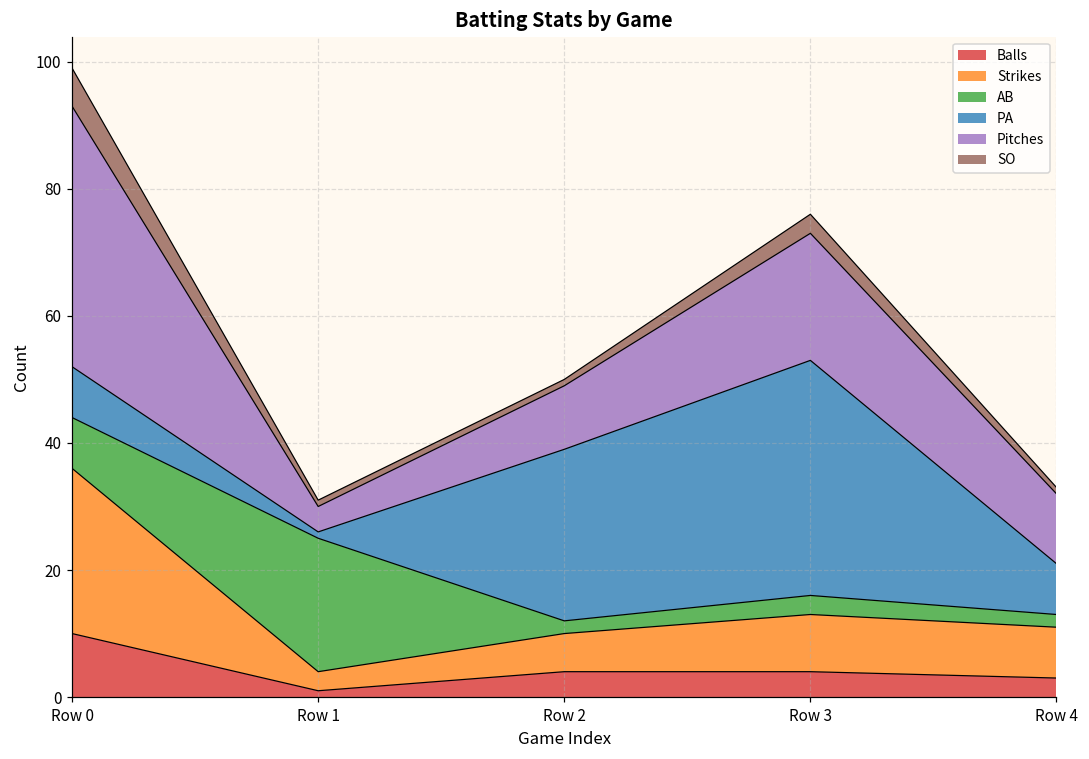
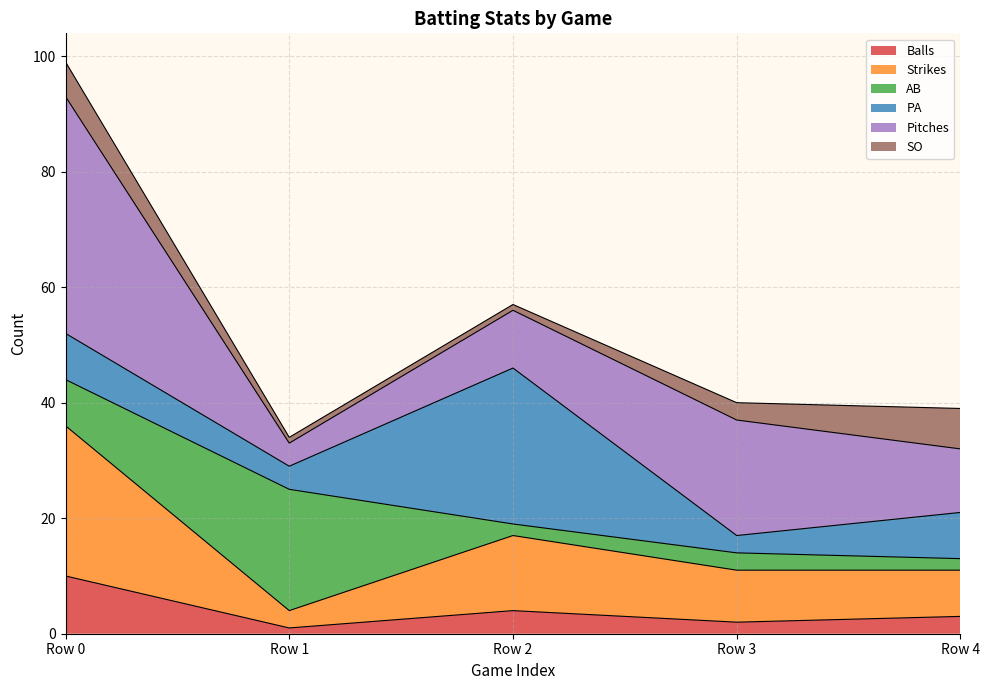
  {
    "Balls": {
      "Row 0": 10,
      "Row 1": 1,
      "Row 2": 4,
-     "Row 3": 4,
+     "Row 3": 2,
      "Row 4": 3
    },
    "Strikes": {
      "Row 0": 26,
      "Row 1": 3,
-     "Row 2": 6,
+     "Row 2": 13,
      "Row 3": 9,
      "Row 4": 8
    },
    "AB": {
      "Row 0": 8,
      "Row 1": 21,
      "Row 2": 2,
      "Row 3": 3,
      "Row 4": 2
    },
    "PA": {
      "Row 0": 8,
-     "Row 1": 1,
+     "Row 1": 4,
      "Row 2": 27,
-     "Row 3": 37,
+     "Row 3": 3,
      "Row 4": 8
    },
    "Pitches": {
      "Row 0": 41,
      "Row 1": 4,
      "Row 2": 10,
      "Row 3": 20,
      "Row 4": 11
    },
    "SO": {
      "Row 0": 6,
      "Row 1": 1,
      "Row 2": 1,
      "Row 3": 3,
-     "Row 4": 1
+     "Row 4": 7
    }
  }
